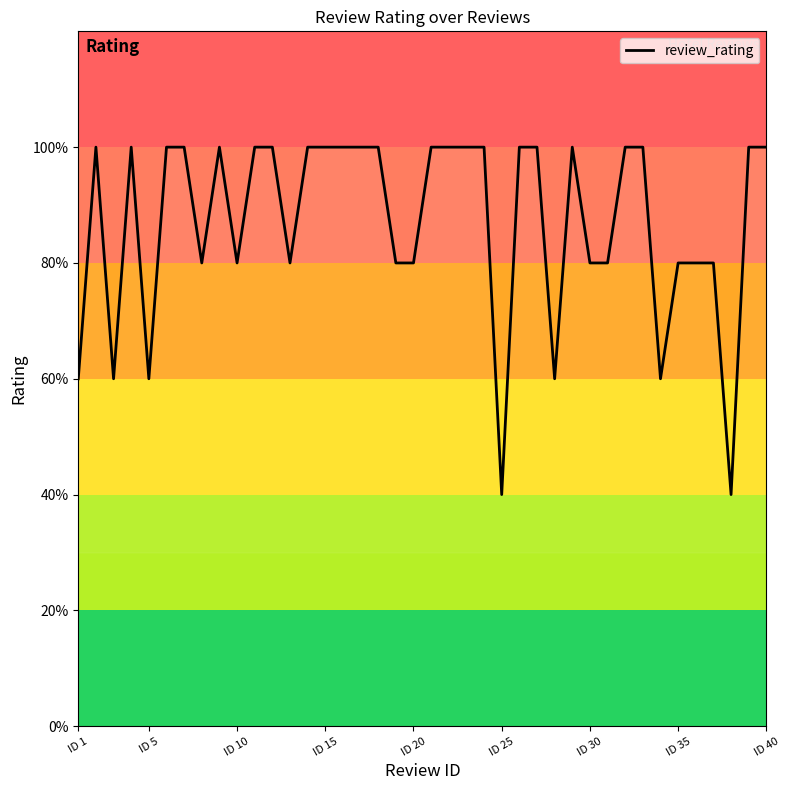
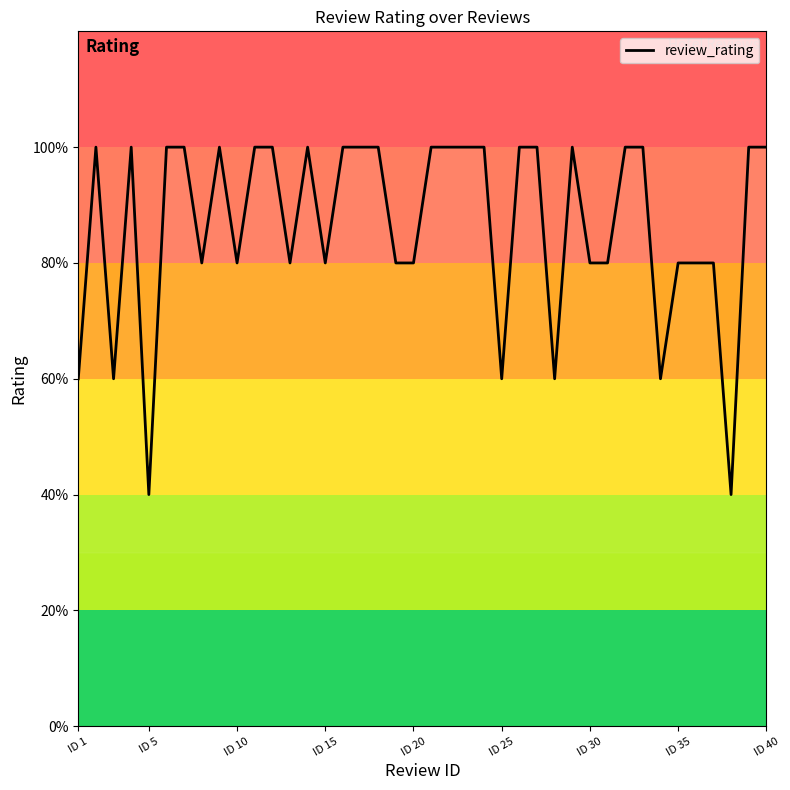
  {
    "review_rating": {
-     "ID 5": "60%",
+     "ID 5": "40%",
      "ID 10": "80%",
-     "ID 15": "100%",
+     "ID 15": "80%",
      "ID 20": "80%",
-     "ID 25": "40%",
+     "ID 25": "60%",
      "ID 30": "80%",
      "ID 35": "80%"
    }
  }
